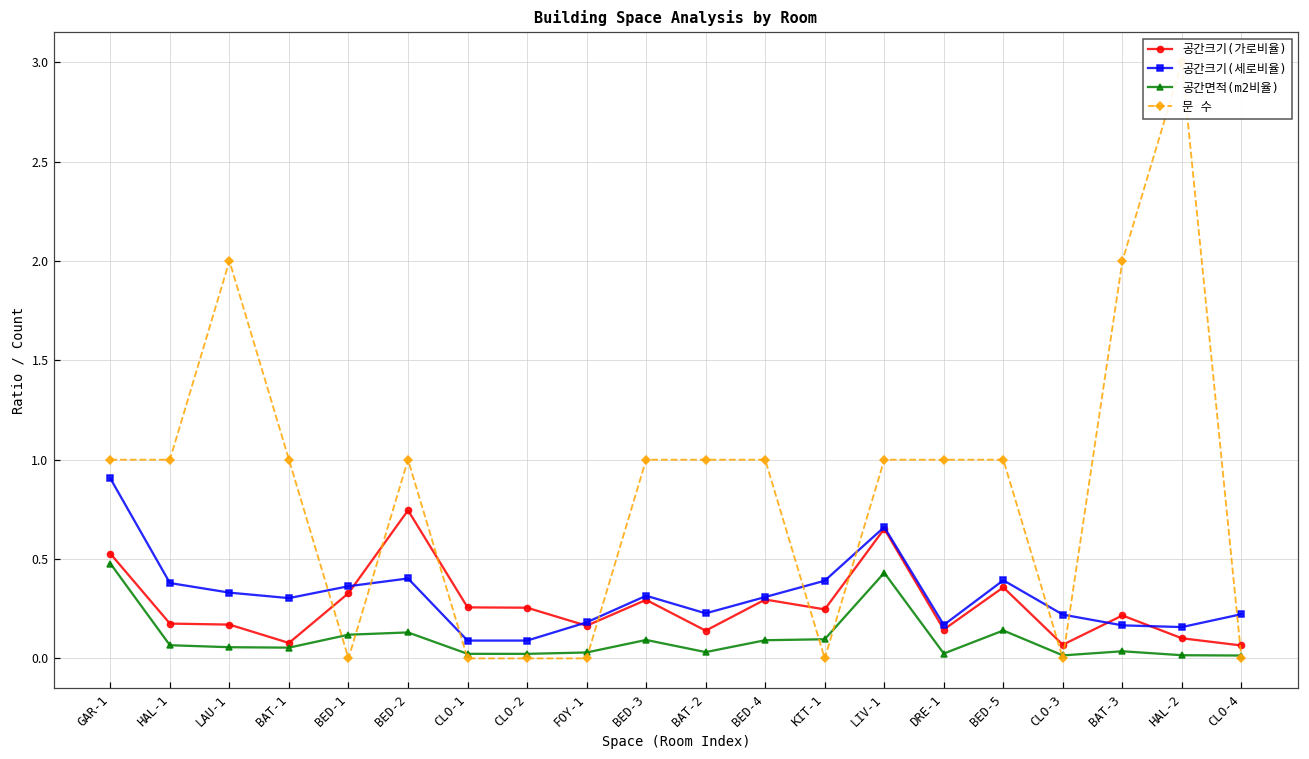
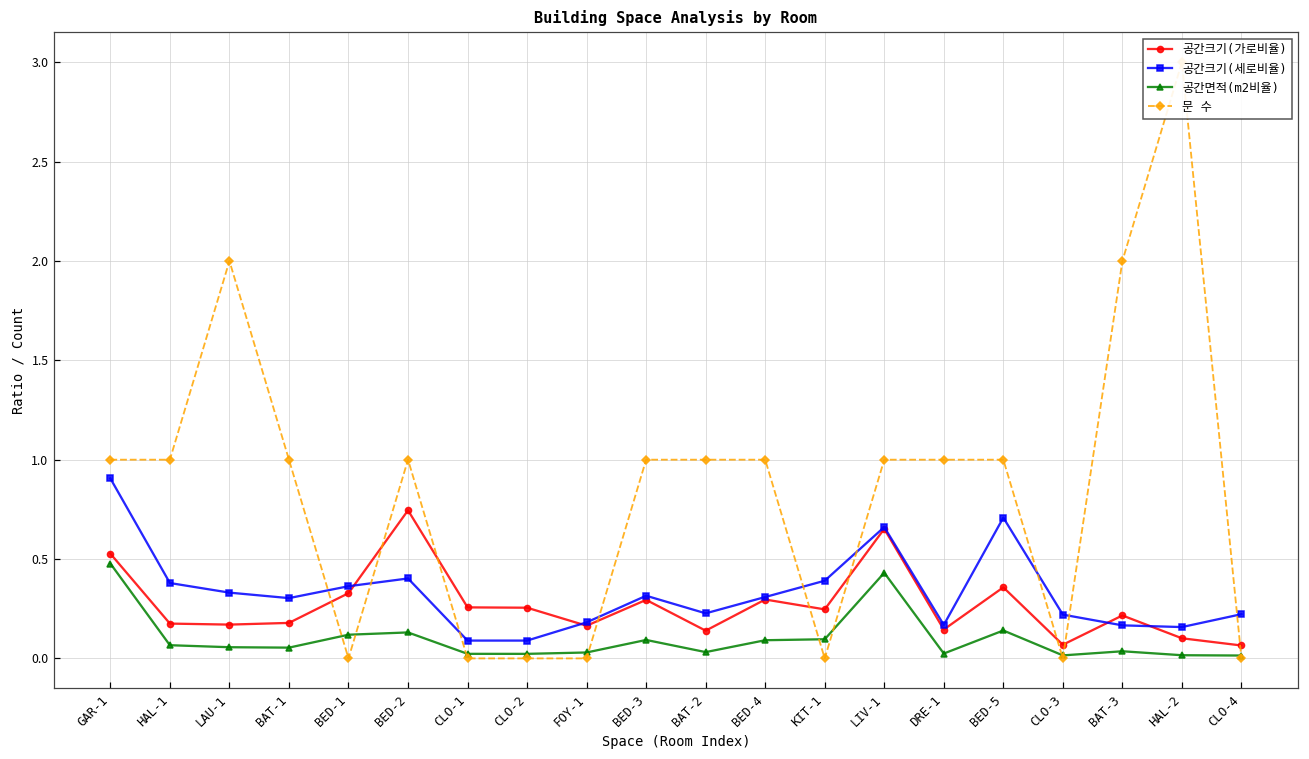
  {
    "공간크기(가로비율)": {
      "GAR-1": 0.53,
      "HAL-1": 0.18,
      "LAU-1": 0.17,
-     "BAT-1": 0.08,
+     "BAT-1": 0.18,
      "BED-1": 0.33,
      "BED-2": 0.75,
      "CLO-1": 0.26,
      "CLO-2": 0.26,
      "FOY-1": 0.16,
      "BED-3": 0.29,
      "BAT-2": 0.14,
      "KIT-1": 0.25,
      "DRE-1": 0.15,
      "BED-5": 0.36,
      "CLO-3": 0.07,
      "BAT-3": 0.22,
      "HAL-2": 0.10,
      "CLO-4": 0.07
    },
    "공간크기(세로비율)": {
      "GAR-1": 0.91,
      "HAL-1": 0.38,
      "LAU-1": 0.33,
      "BAT-1": 0.30,
      "BED-1": 0.36,
      "BED-2": 0.40,
      "CLO-1": 0.09,
      "CLO-2": 0.09,
      "FOY-1": 0.18,
      "BED-3": 0.32,
      "BAT-2": 0.23,
      "KIT-1": 0.39,
      "DRE-1": 0.17,
-     "BED-5": 0.39,
+     "BED-5": 0.71,
      "CLO-3": 0.22,
      "BAT-3": 0.17,
      "HAL-2": 0.16,
      "CLO-4": 0.22
    },
    "공간면적(m2비율)": {
      "GAR-1": 0.48,
      "HAL-1": 0.07,
      "LAU-1": 0.06,
      "BAT-1": 0.05,
      "BED-1": 0.12,
      "BED-2": 0.13,
      "CLO-1": 0.02,
      "CLO-2": 0.02,
      "FOY-1": 0.03,
      "BED-3": 0.09,
      "BAT-2": 0.03,
      "BED-4": 0.09,
      "KIT-1": 0.10,
      "LIV-1": 0.43,
      "DRE-1": 0.02,
      "BED-5": 0.14,
      "CLO-3": 0.02,
      "BAT-3": 0.04,
      "HAL-2": 0.02,
      "CLO-4": 0.01
    },
    "문 수": {
      "GAR-1": 1.00,
      "HAL-1": 1.00,
      "LAU-1": 2.00,
      "BAT-1": 1.00,
      "BED-1": 0.00,
      "BED-2": 1.00,
      "CLO-1": 0.00,
      "CLO-2": 0.00,
      "FOY-1": 0.00,
      "BED-3": 1.00,
      "BAT-2": 1.00,
      "BED-4": 1.00,
      "KIT-1": 0.00,
      "LIV-1": 1.00,
      "DRE-1": 1.00,
      "BED-5": 1.00,
      "CLO-3": 0.00,
      "BAT-3": 2.00,
      "CLO-4": 0.00
    }
  }
